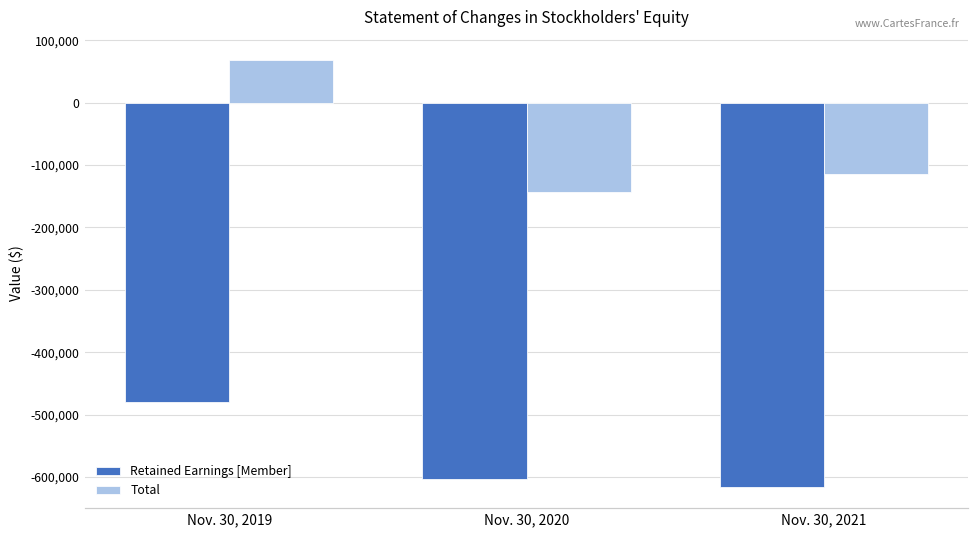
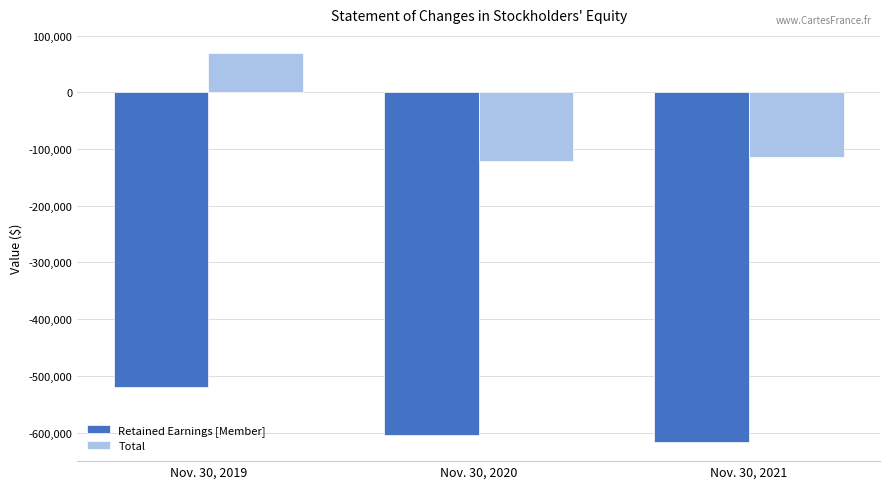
  {
    "Retained Earnings [Member]": {
-     "Nov. 30, 2019": "-480,000",
+     "Nov. 30, 2019": "-520,000",
      "Nov. 30, 2020": "-600,000",
      "Nov. 30, 2021": "-620,000"
    },
    "Total": {
      "Nov. 30, 2019": "70,000",
-     "Nov. 30, 2020": "-140,000",
+     "Nov. 30, 2020": "-120,000",
      "Nov. 30, 2021": "-110,000"
    }
  }
